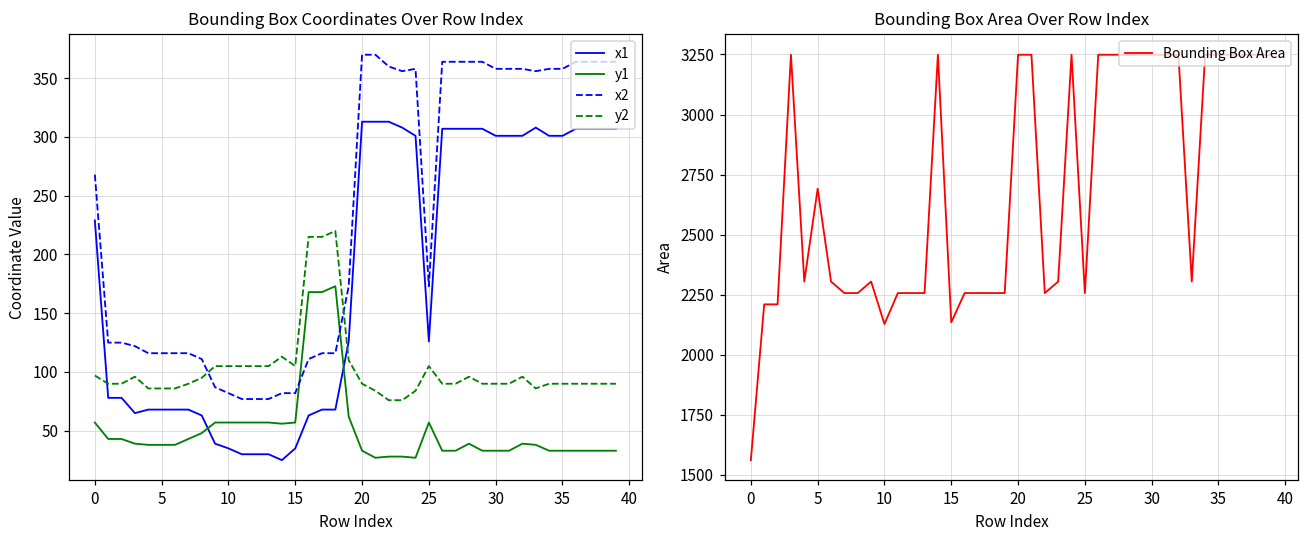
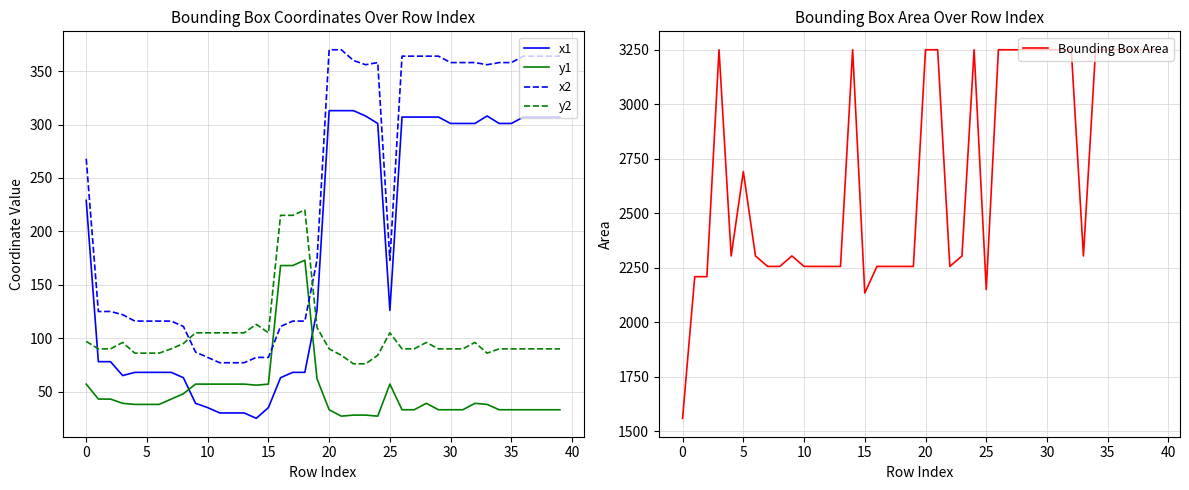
  {
    "Bounding Box Area Over Row Index": {
      "0": 1560,
      "5": 2690,
-     "10": 2130,
+     "10": 2260,
      "15": 2130,
      "20": 3250,
-     "25": 2260
+     "25": 2150
    }
  }
